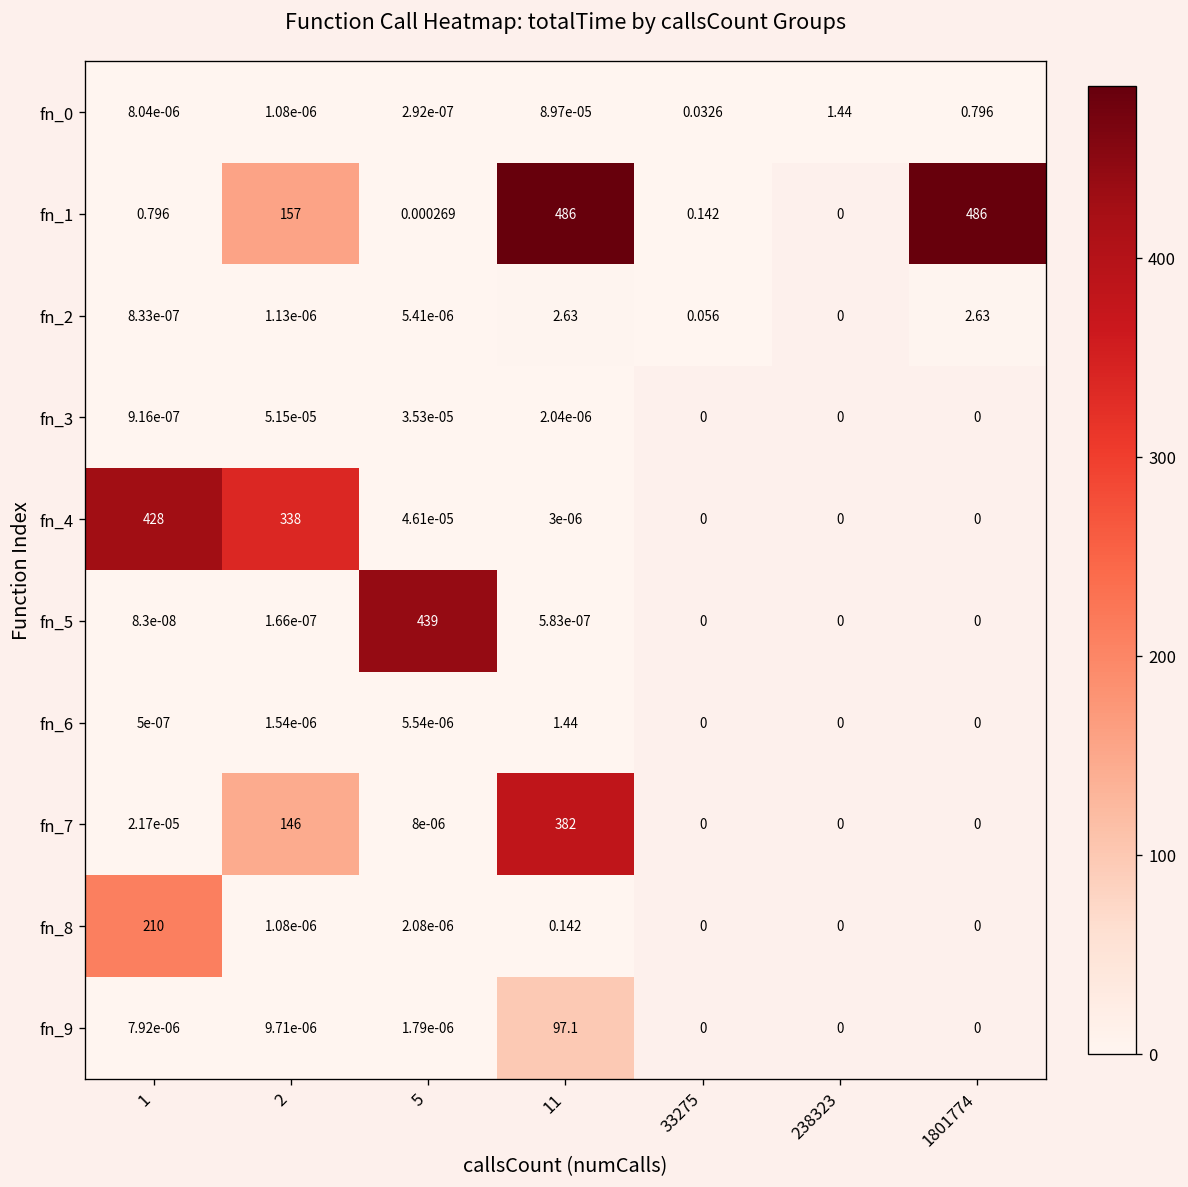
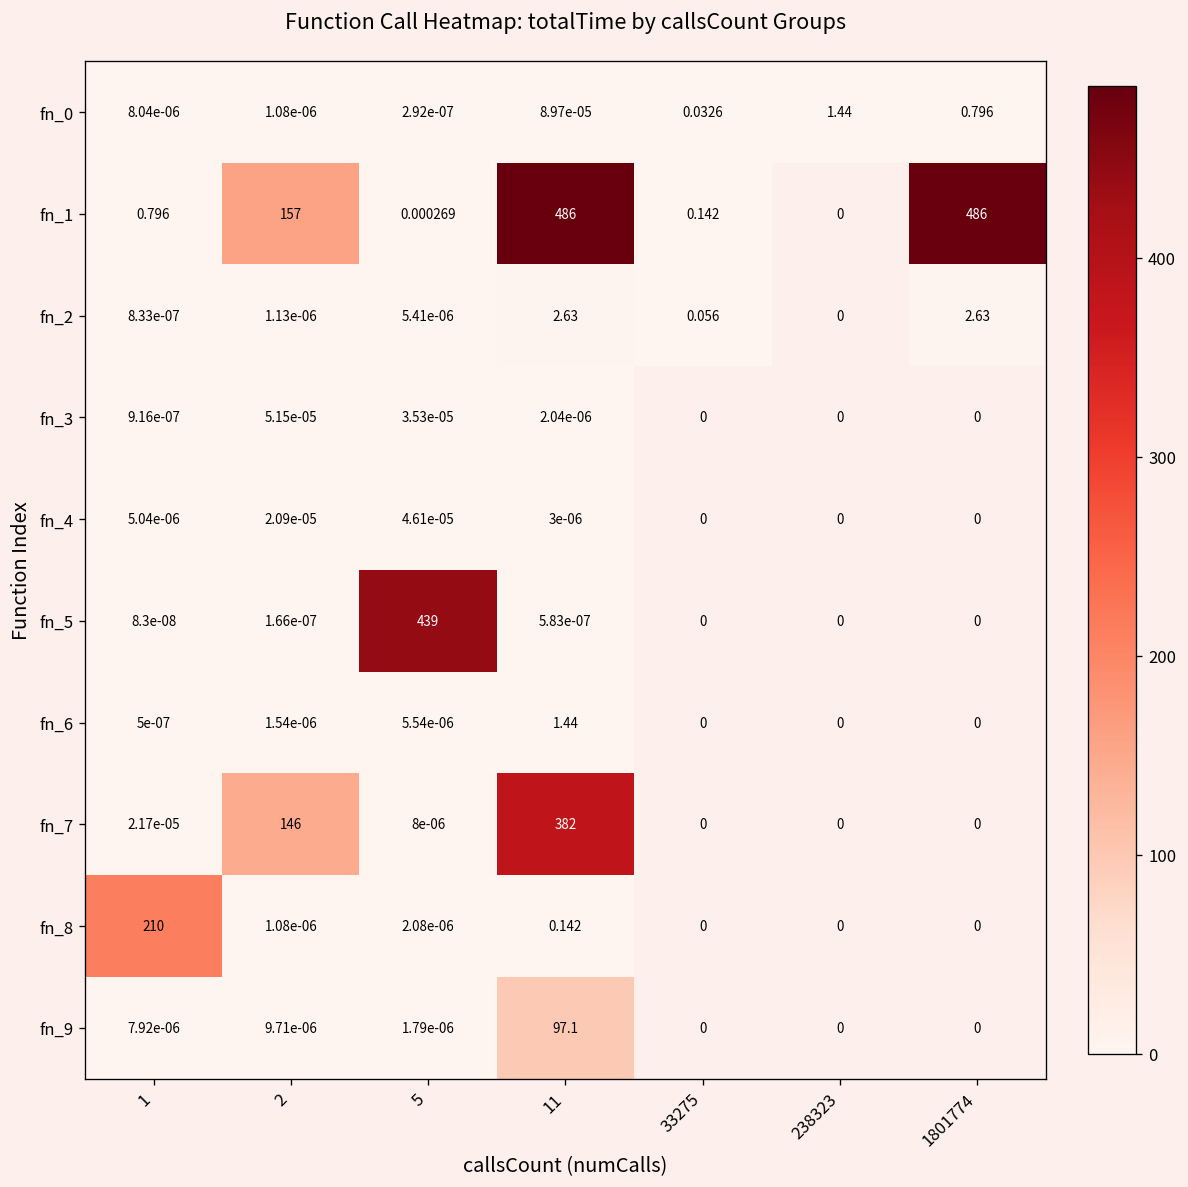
  {
    "fn_0": {
      "1": "8.04e-06",
      "2": "1.08e-06",
      "5": "2.92e-07",
      "11": "8.97e-05",
      "33275": "0.0326",
      "238323": "1.44",
      "1801774": "0.796"
    },
    "fn_1": {
      "1": "0.796",
      "2": "157",
      "5": "0.000269",
      "11": "486",
      "33275": "0.142",
      "1801774": "486"
    },
    "fn_2": {
      "1": "8.33e-07",
      "2": "1.13e-06",
      "5": "5.41e-06",
      "11": "2.63",
      "33275": "0.056",
      "1801774": "2.63"
    },
    "fn_3": {
      "1": "9.16e-07",
      "2": "5.15e-05",
      "5": "3.53e-05",
      "11": "2.04e-06"
    },
    "fn_4": {
-     "1": "428",
-     "2": "338",
+     "1": "5.04e-06",
+     "2": "2.09e-05",
      "5": "4.61e-05",
      "11": "3e-06"
    },
    "fn_5": {
      "1": "8.3e-08",
      "2": "1.66e-07",
      "5": "439",
      "11": "5.83e-07"
    },
    "fn_6": {
      "1": "5e-07",
      "2": "1.54e-06",
      "5": "5.54e-06",
      "11": "1.44"
    },
    "fn_7": {
      "1": "2.17e-05",
      "2": "146",
      "5": "8e-06",
      "11": "382"
    },
    "fn_8": {
      "1": "210",
      "2": "1.08e-06",
      "5": "2.08e-06",
      "11": "0.142"
    },
    "fn_9": {
      "1": "7.92e-06",
      "2": "9.71e-06",
      "5": "1.79e-06",
      "11": "97.1"
    }
  }
